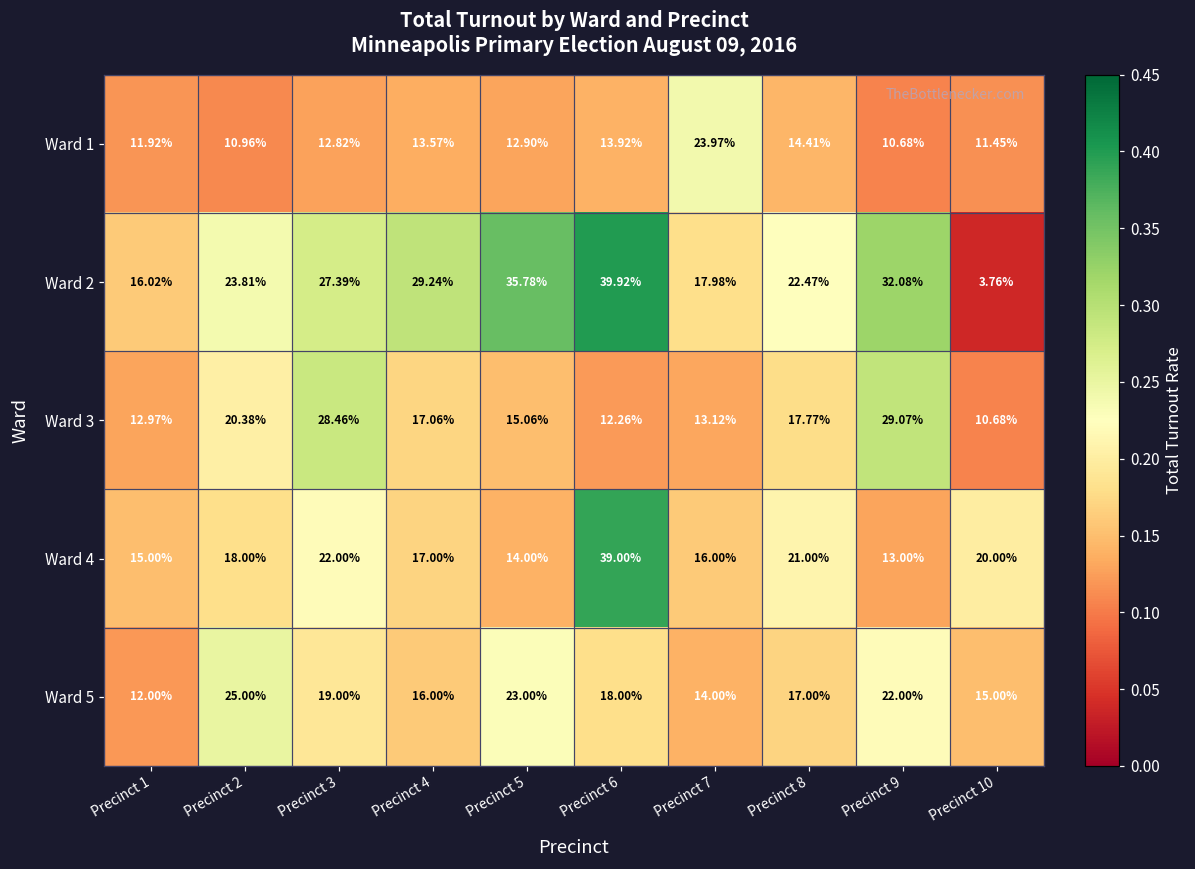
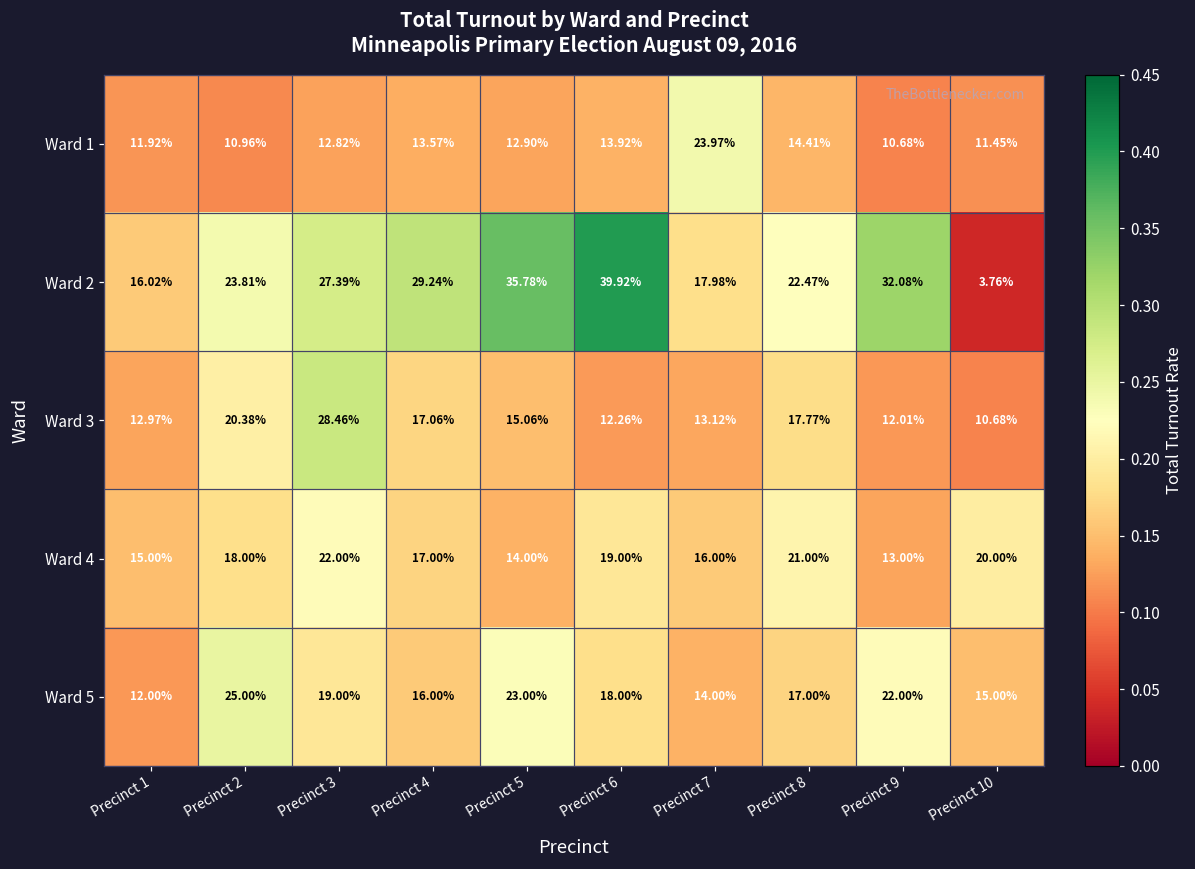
  {
    "Ward 1": {
      "Precinct 1": "11.92%",
      "Precinct 2": "10.96%",
      "Precinct 3": "12.82%",
      "Precinct 4": "13.57%",
      "Precinct 5": "12.90%",
      "Precinct 6": "13.92%",
      "Precinct 7": "23.97%",
      "Precinct 8": "14.41%",
      "Precinct 9": "10.68%"
    },
    "Ward 2": {
      "Precinct 1": "16.02%",
      "Precinct 2": "23.81%",
      "Precinct 3": "27.39%",
      "Precinct 4": "29.24%",
      "Precinct 5": "35.78%",
      "Precinct 6": "39.92%",
      "Precinct 7": "17.98%",
      "Precinct 8": "22.47%",
      "Precinct 9": "32.08%",
      "Precinct 10": "3.76%"
    },
    "Ward 3": {
      "Precinct 1": "12.97%",
      "Precinct 2": "20.38%",
      "Precinct 3": "28.46%",
      "Precinct 4": "17.06%",
      "Precinct 5": "15.06%",
      "Precinct 6": "12.26%",
      "Precinct 7": "13.12%",
      "Precinct 8": "17.77%",
-     "Precinct 9": "29.07%",
+     "Precinct 9": "12.01%",
      "Precinct 10": "10.68%"
    },
    "Ward 4": {
      "Precinct 1": "15.00%",
      "Precinct 2": "18.00%",
      "Precinct 3": "22.00%",
      "Precinct 4": "17.00%",
      "Precinct 5": "14.00%",
-     "Precinct 6": "39.00%",
+     "Precinct 6": "19.00%",
      "Precinct 7": "16.00%",
      "Precinct 8": "21.00%",
      "Precinct 9": "13.00%",
      "Precinct 10": "20.00%"
    },
    "Ward 5": {
      "Precinct 1": "12.00%",
      "Precinct 2": "25.00%",
      "Precinct 3": "19.00%",
      "Precinct 4": "16.00%",
      "Precinct 5": "23.00%",
      "Precinct 6": "18.00%",
      "Precinct 7": "14.00%",
      "Precinct 8": "17.00%",
      "Precinct 9": "22.00%",
      "Precinct 10": "15.00%"
    }
  }
